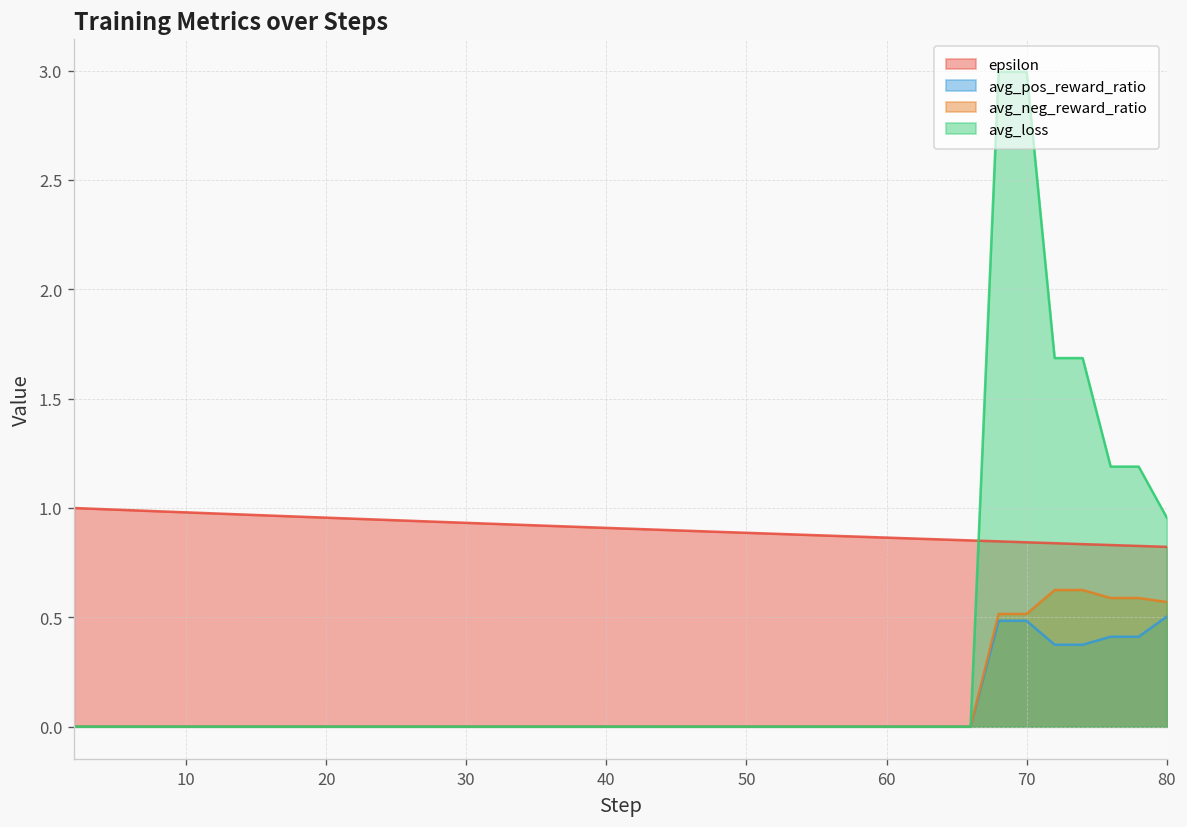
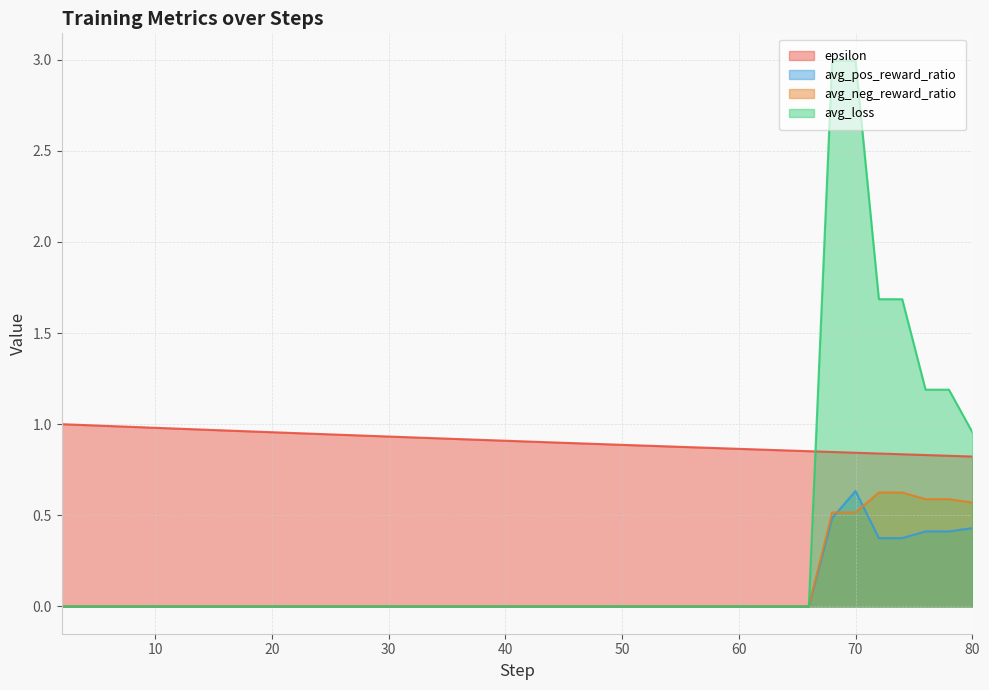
  {
    "avg_pos_reward_ratio": {
-     "70": 0.48,
-     "80": 0.50
+     "70": 0.63,
+     "80": 0.43
    },
    "avg_loss": {
      "80": 0.96
    }
  }
